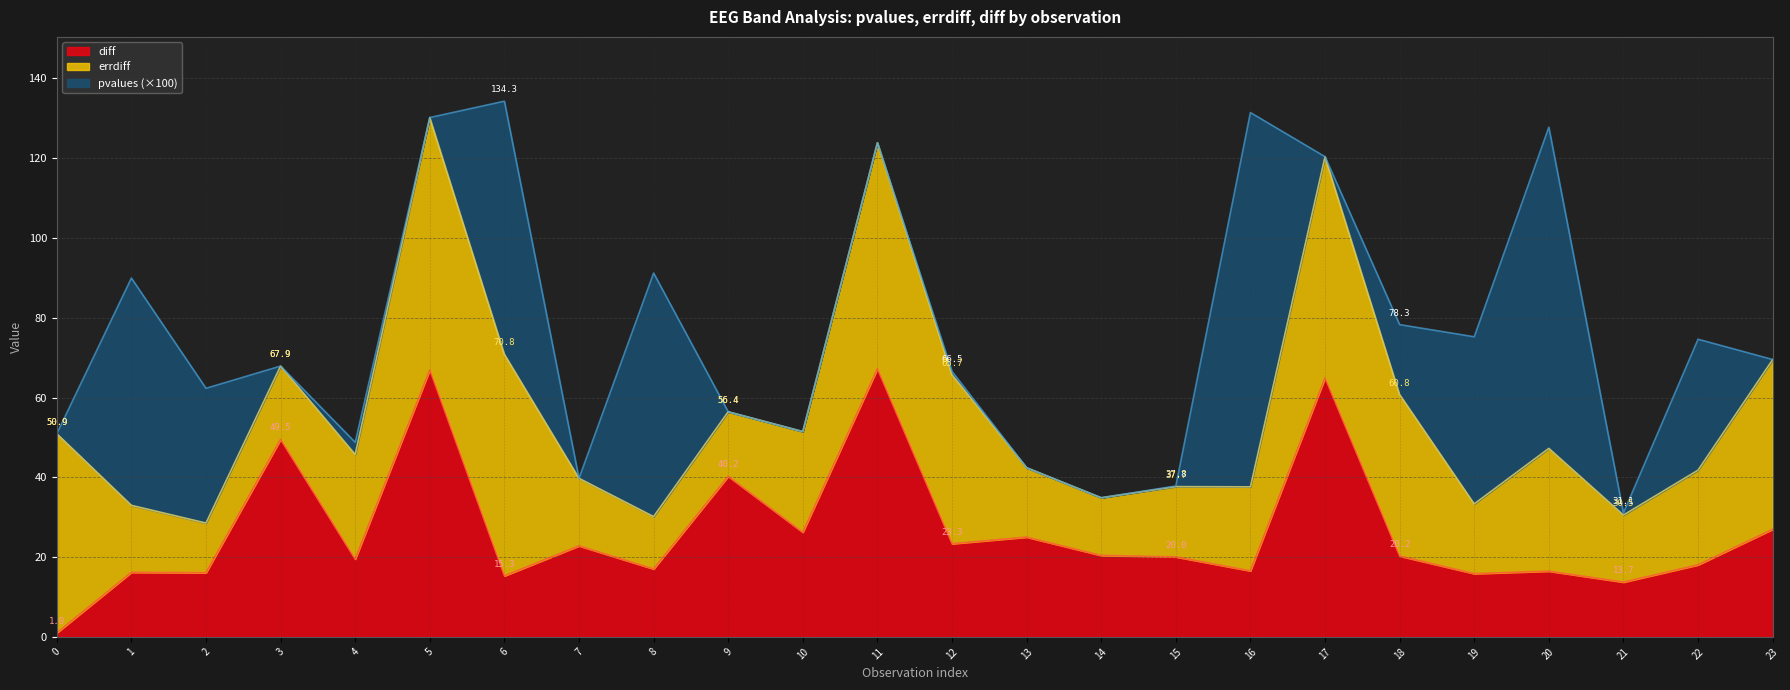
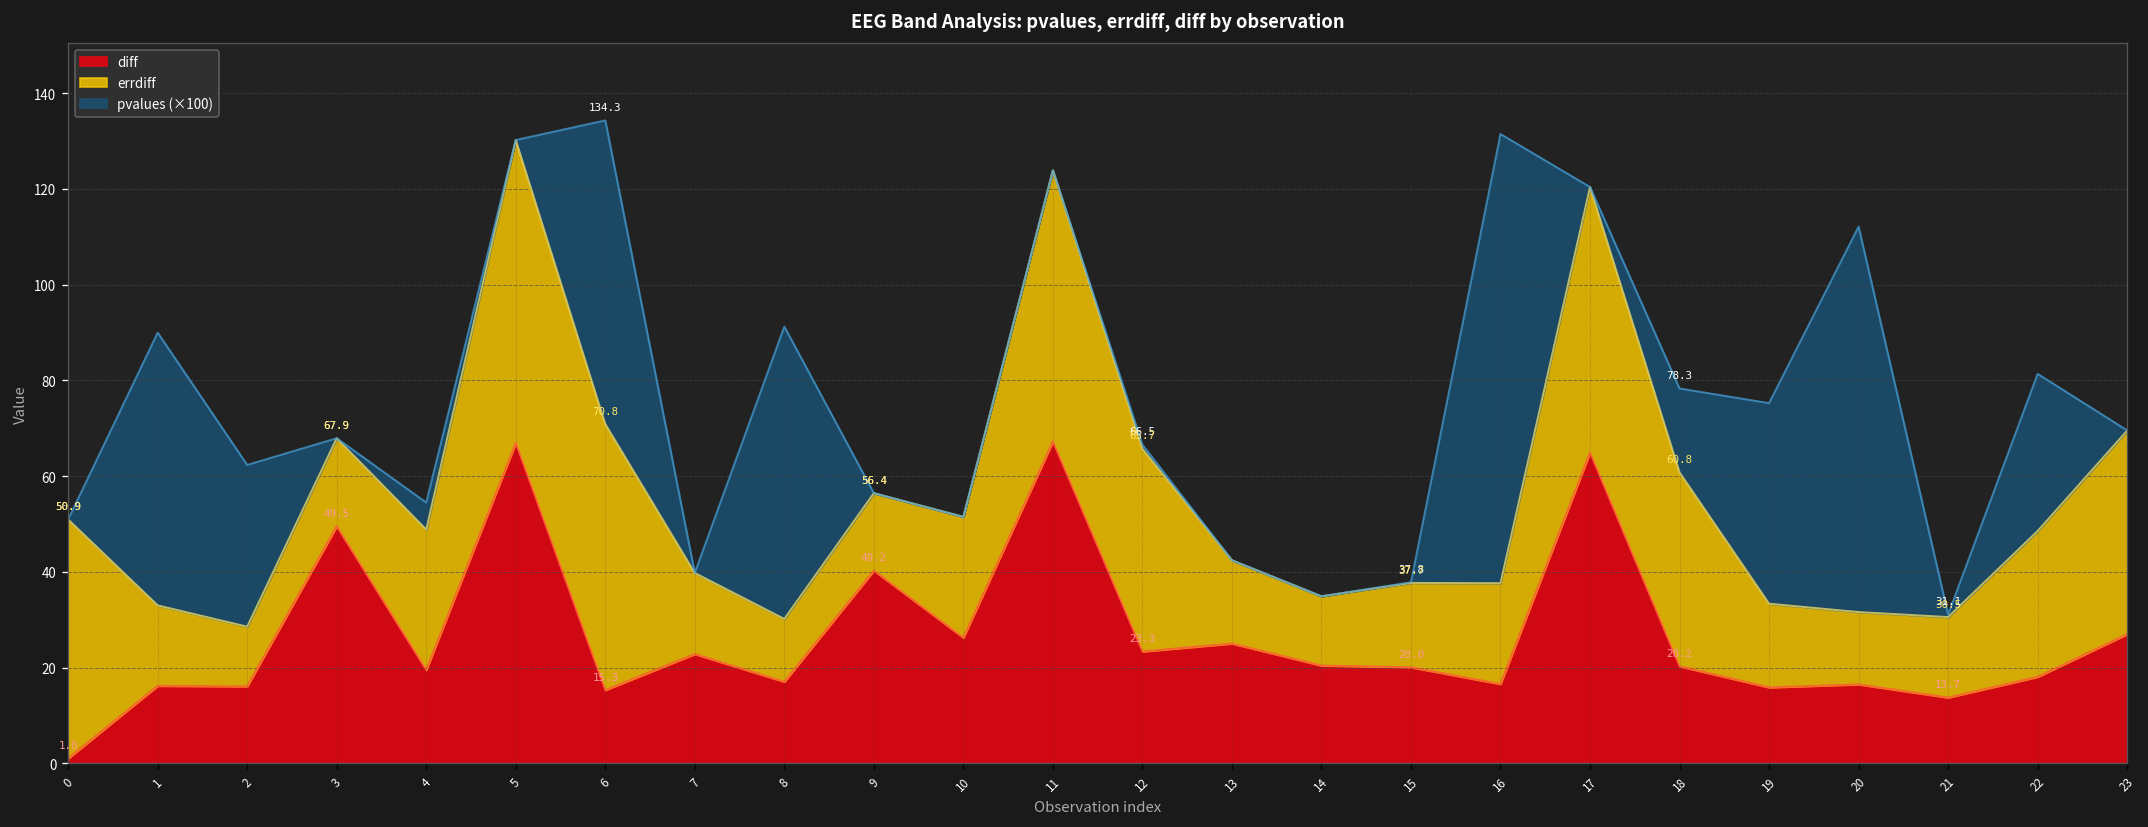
  {
    "diff": {
      "0": 1.0,
      "3": 49.5,
      "6": 15.3,
      "9": 40.2,
      "12": 23.3,
      "15": 20.0,
      "18": 20.2,
      "21": 13.7
    },
    "errdiff": {
      "1": 17,
      "2": 12,
-     "4": 26,
+     "4": 29,
      "8": 13,
      "12": 42,
      "16": 21,
      "19": 17,
-     "20": 31,
-     "22": 24
+     "20": 15,
+     "22": 30
    },
    "pvalues (×100)": {
      "1": 57,
      "2": 34,
-     "4": 3,
+     "4": 6,
      "8": 61,
      "16": 94,
      "19": 42,
      "20": 81,
      "22": 33
    }
  }
